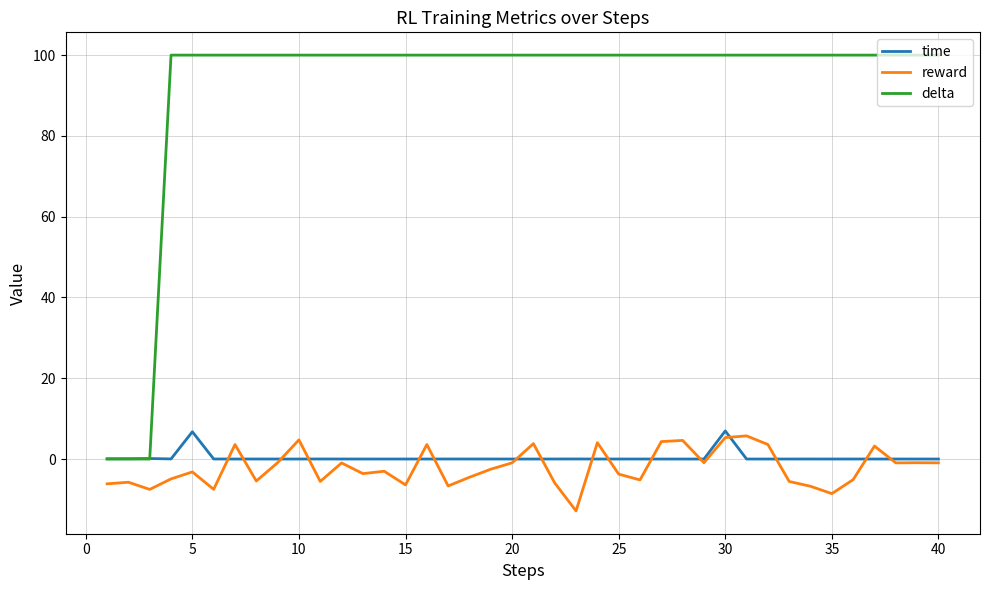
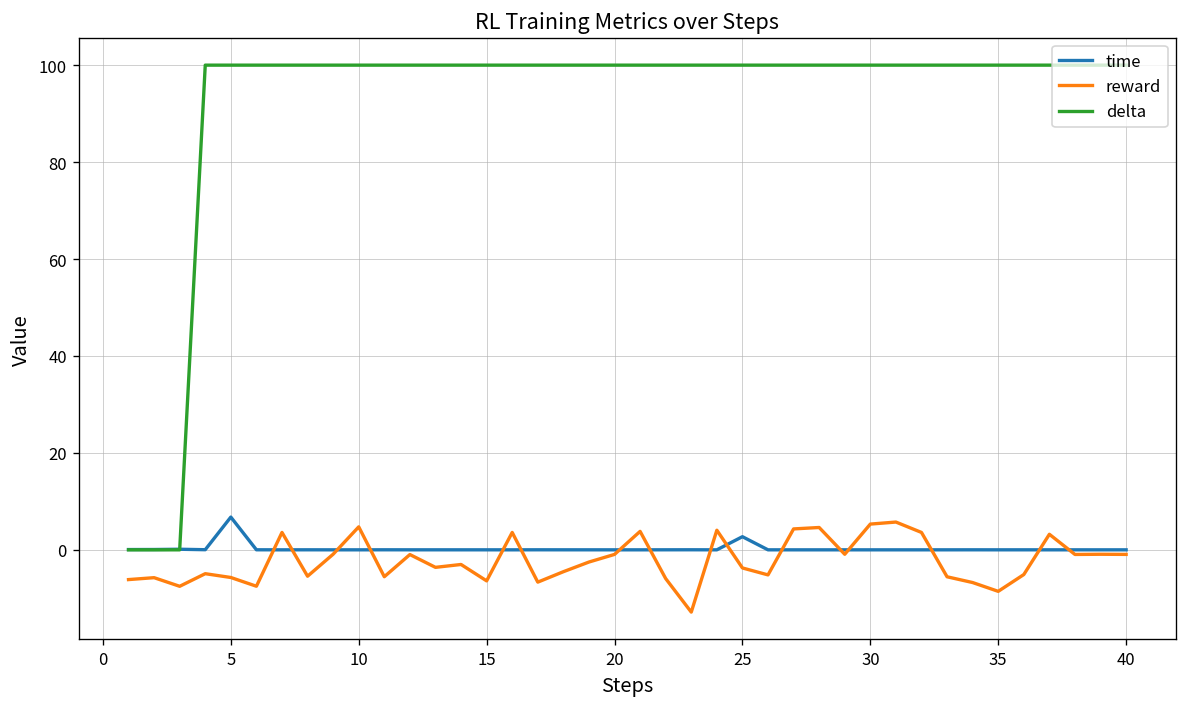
  {
    "time": {
      "5": 7,
      "10": 0,
      "15": 0,
      "20": 0,
-     "25": 0,
-     "30": 7,
+     "25": 3,
+     "30": 0,
      "35": 0,
      "40": 0
    },
    "reward": {
-     "5": -3,
+     "5": -6,
      "10": 5,
      "15": -6,
      "20": -1,
      "25": -4,
      "30": 5,
      "35": -9,
      "40": -1
    },
    "delta": {
      "5": 100,
      "10": 100,
      "15": 100,
      "20": 100,
      "25": 100,
      "30": 100,
      "35": 100
    }
  }
